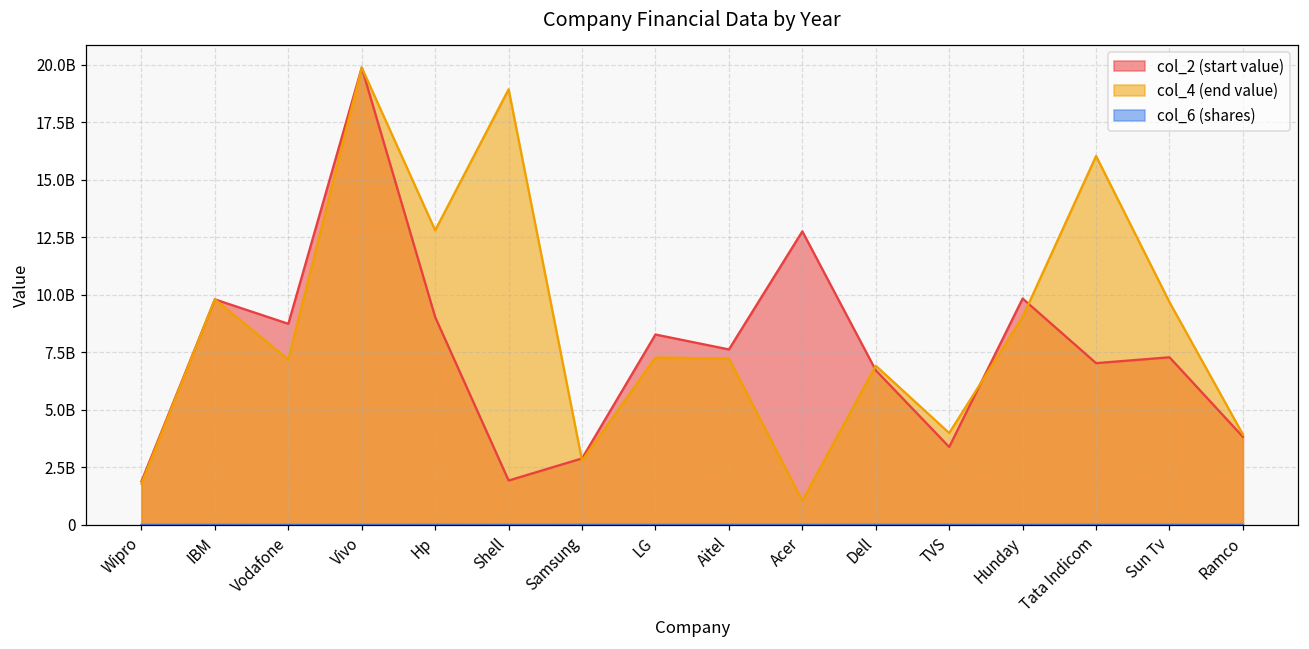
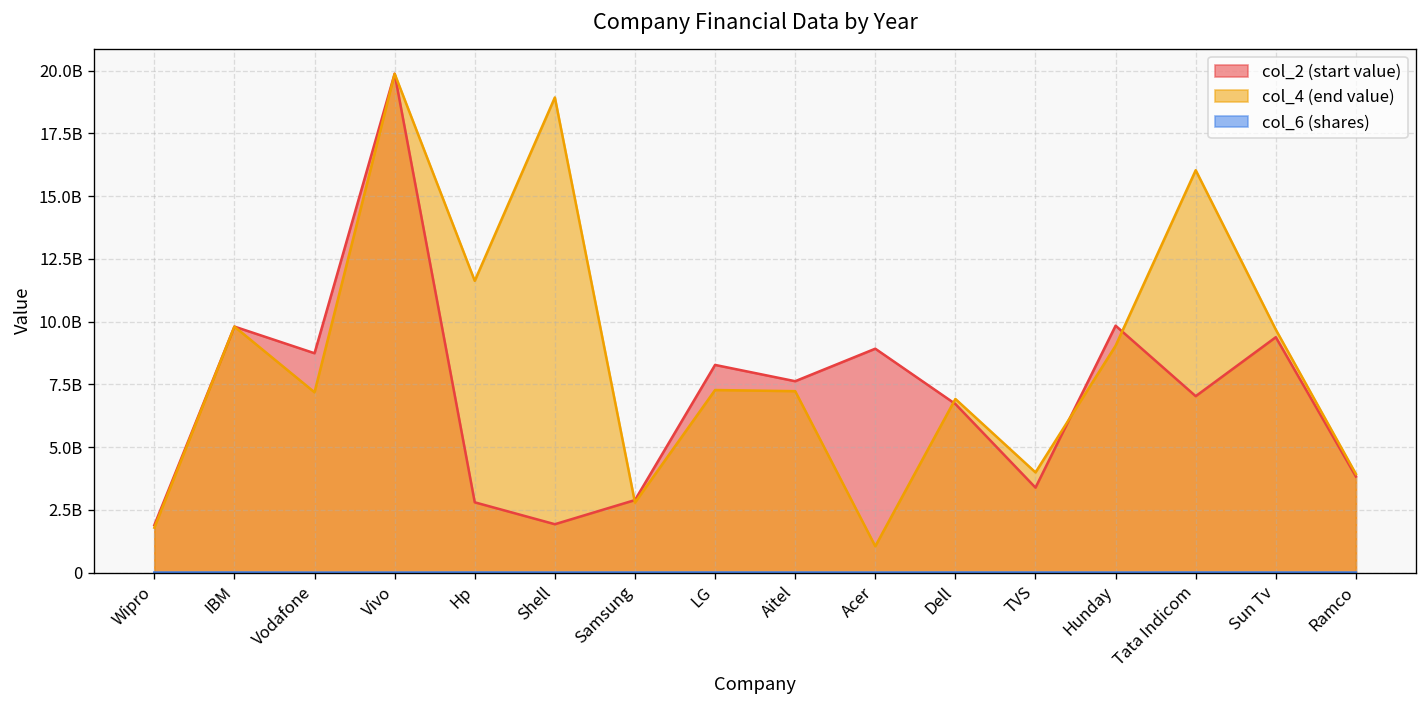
  {
    "col_2 (start value)": {
      "Vodafone": 8700000000,
-     "Hp": 9000000000,
+     "Hp": 2800000000,
      "Shell": 1900000000,
      "LG": 8300000000,
      "Aitel": 7600000000,
-     "Acer": 12800000000,
+     "Acer": 8900000000,
      "Dell": 6700000000,
      "TVS": 3400000000,
      "Hunday": 9800000000,
      "Tata Indicom": 7000000000,
-     "Sun Tv": 7300000000
+     "Sun Tv": 9400000000
    },
    "col_4 (end value)": {
      "Vodafone": 7200000000,
-     "Hp": 12800000000,
+     "Hp": 11600000000,
      "Shell": 18900000000,
      "LG": 7300000000,
      "Aitel": 7200000000,
      "Acer": 1100000000,
      "Dell": 6900000000,
      "TVS": 4000000000,
      "Hunday": 9000000000,
      "Tata Indicom": 16000000000,
      "Sun Tv": 9700000000
    },
    "col_6 (shares)": {
      "Wipro": 0,
      "IBM": 0,
      "Vodafone": 0,
      "Vivo": 0,
      "Hp": 0,
      "Shell": 0,
      "Samsung": 0,
      "LG": 0,
      "Aitel": 0,
      "Acer": 0,
      "Dell": 0,
      "TVS": 0,
      "Hunday": 0,
      "Tata Indicom": 0,
      "Sun Tv": 0,
      "Ramco": 0
    }
  }
